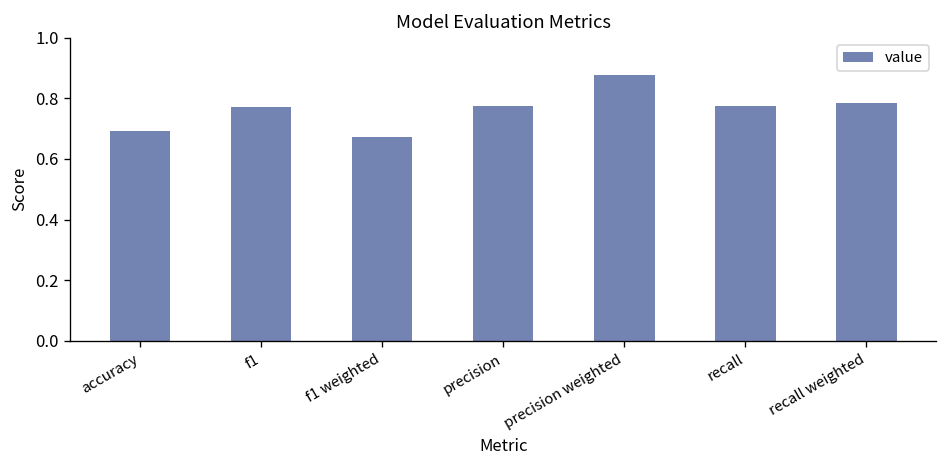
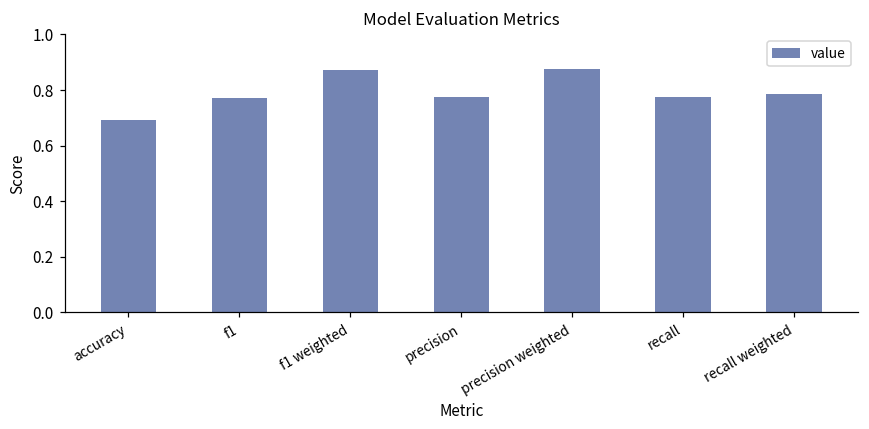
  {
    "accuracy": 0.69,
    "f1": 0.77,
-   "f1 weighted": 0.67,
+   "f1 weighted": 0.87,
    "precision": 0.77,
    "precision weighted": 0.88,
    "recall": 0.77,
    "recall weighted": 0.78
  }
